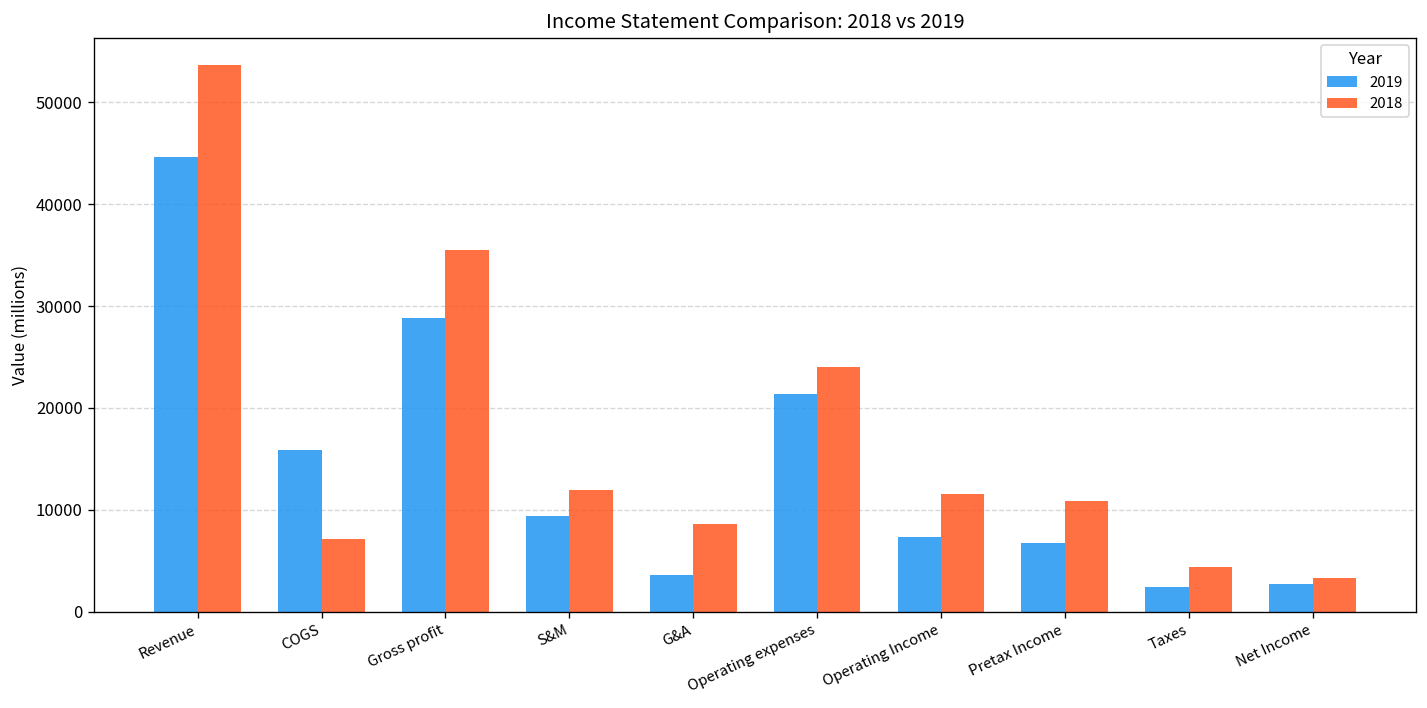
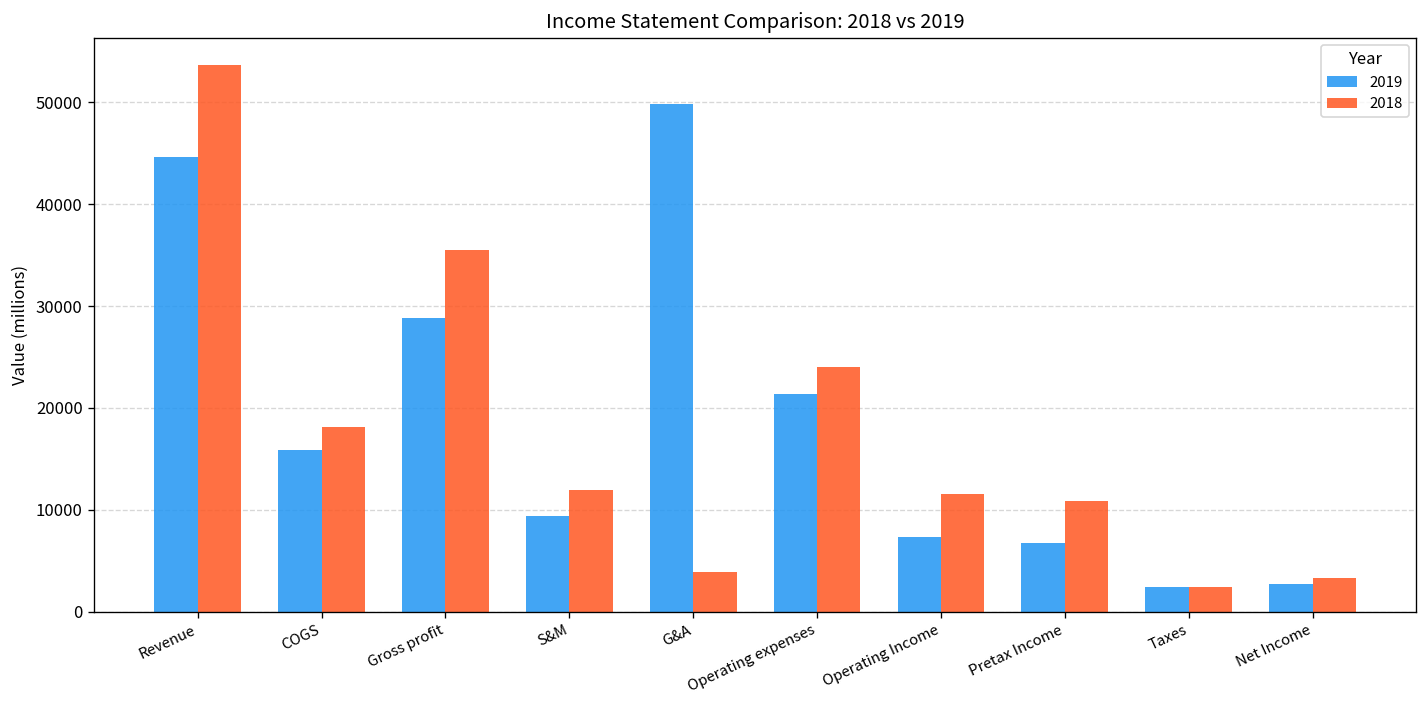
  {
    "2019": {
      "Revenue": 45000,
      "COGS": 16000,
      "Gross profit": 29000,
      "S&M": 9000,
-     "G&A": 4000,
+     "G&A": 50000,
      "Operating expenses": 21000,
      "Operating Income": 7000,
      "Pretax Income": 7000,
      "Taxes": 2000,
      "Net Income": 3000
    },
    "2018": {
      "Revenue": 54000,
-     "COGS": 7000,
+     "COGS": 18000,
      "Gross profit": 36000,
      "S&M": 12000,
-     "G&A": 9000,
+     "G&A": 4000,
      "Operating expenses": 24000,
      "Operating Income": 12000,
      "Pretax Income": 11000,
-     "Taxes": 4000,
+     "Taxes": 2000,
      "Net Income": 3000
    }
  }
